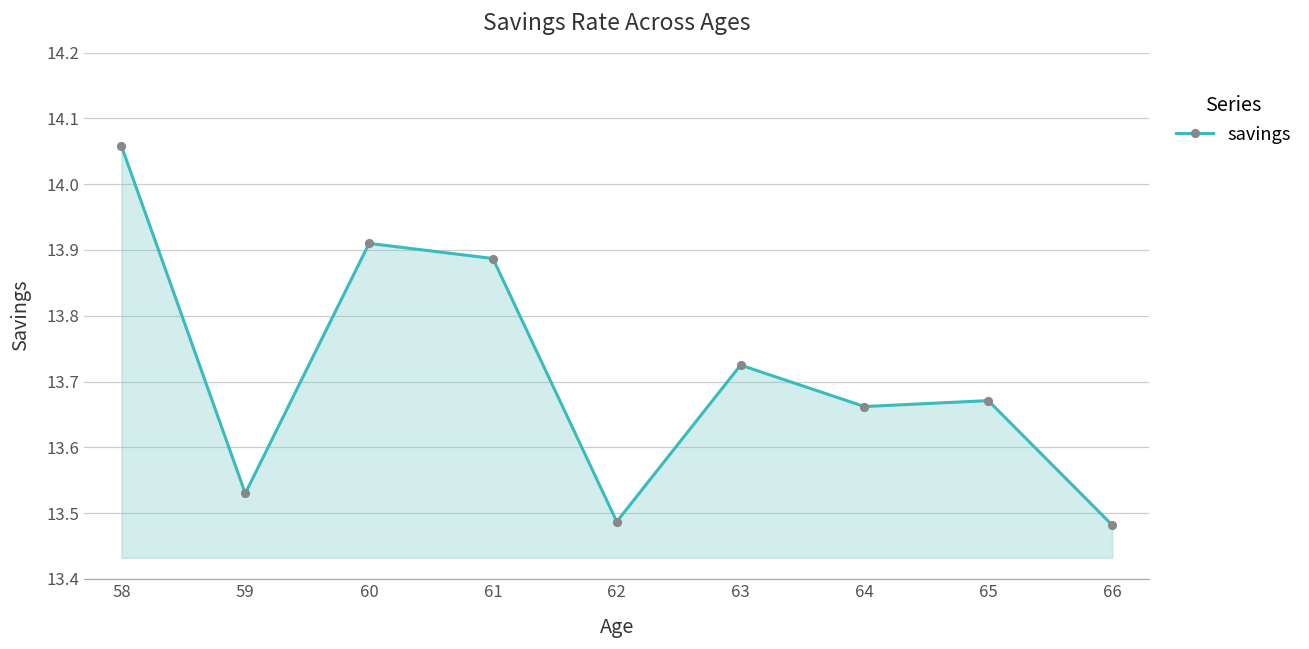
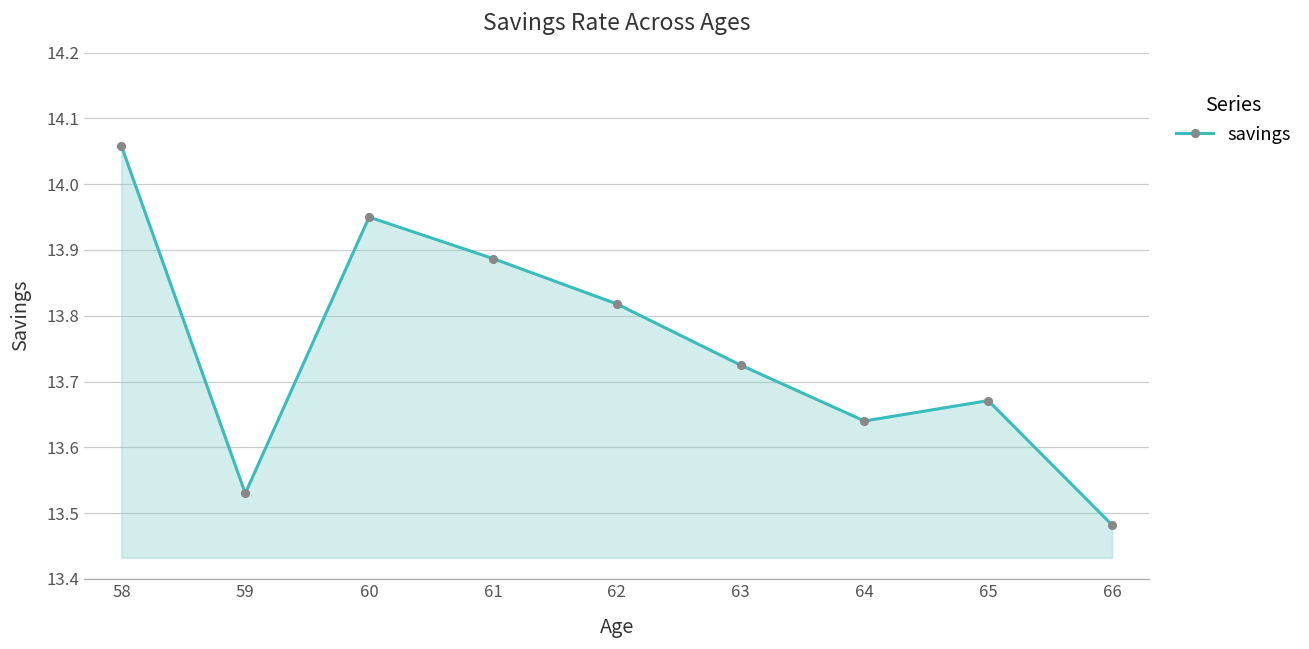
  {
    "58": 14.06,
    "59": 13.53,
-   "60": 13.91,
+   "60": 13.95,
    "61": 13.89,
-   "62": 13.49,
+   "62": 13.82,
    "63": 13.73,
-   "64": 13.66,
+   "64": 13.64,
    "65": 13.67,
    "66": 13.48
  }
